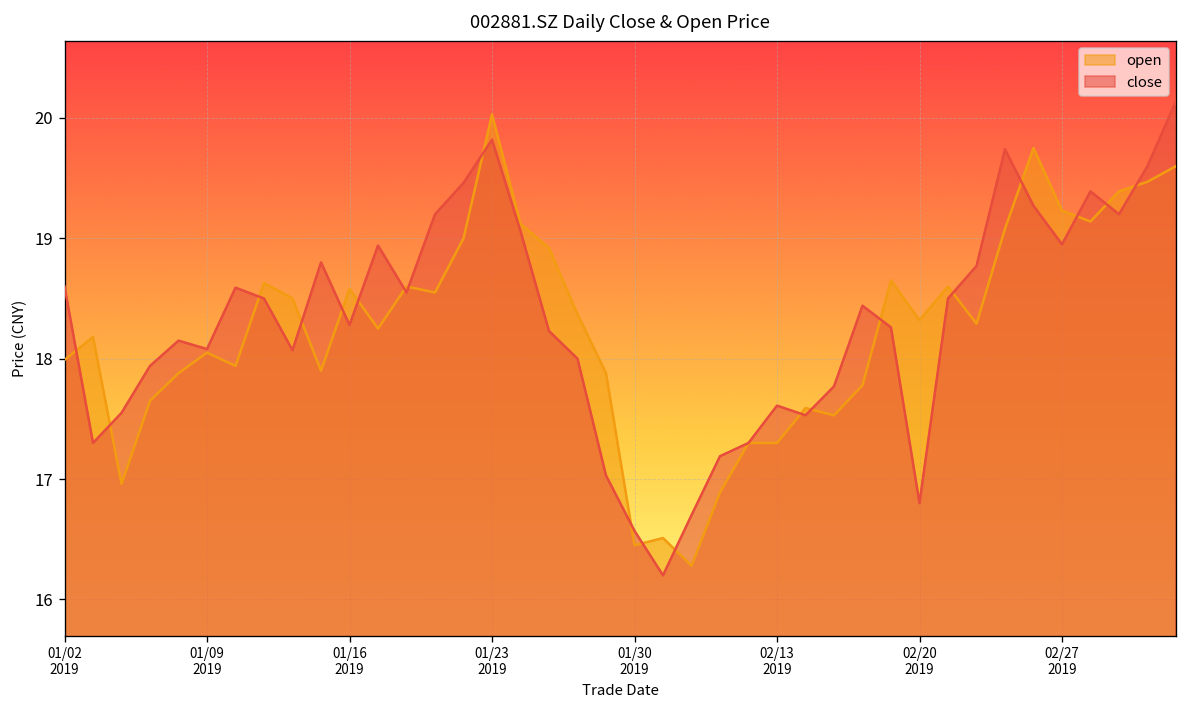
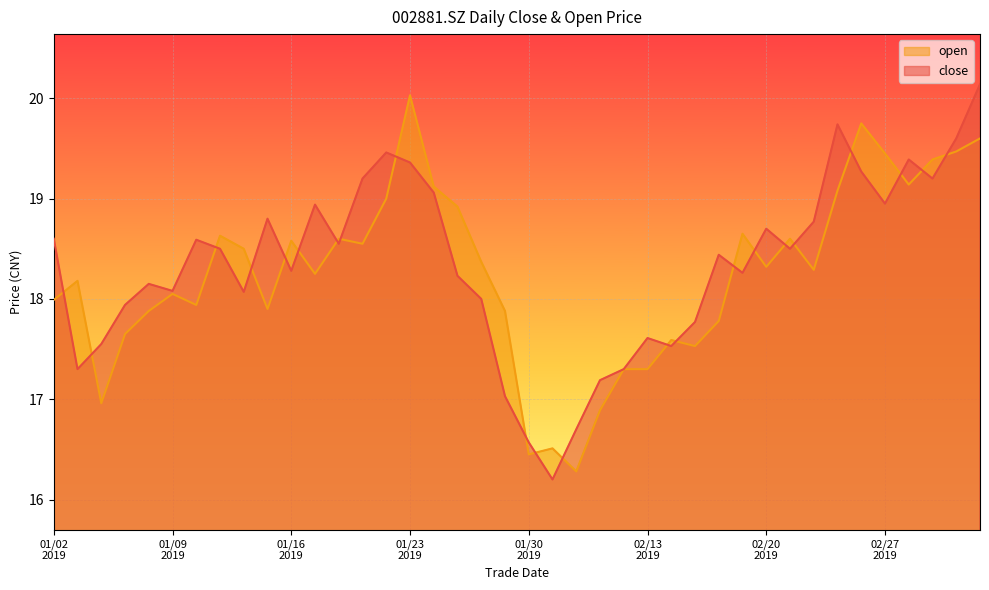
  {
    "open": {
      "01/02 2019": 17.99,
      "01/09 2019": 18.05,
      "01/16 2019": 18.58,
      "01/23 2019": 20.03,
      "01/30 2019": 16.45,
      "02/13 2019": 17.30,
      "02/20 2019": 18.32,
-     "02/27 2019": 19.23
+     "02/27 2019": 19.45
    },
    "close": {
      "01/02 2019": 18.60,
      "01/09 2019": 18.08,
      "01/16 2019": 18.28,
-     "01/23 2019": 19.82,
+     "01/23 2019": 19.36,
      "01/30 2019": 16.57,
      "02/13 2019": 17.61,
-     "02/20 2019": 16.8,
+     "02/20 2019": 18.7,
      "02/27 2019": 18.95
    }
  }
